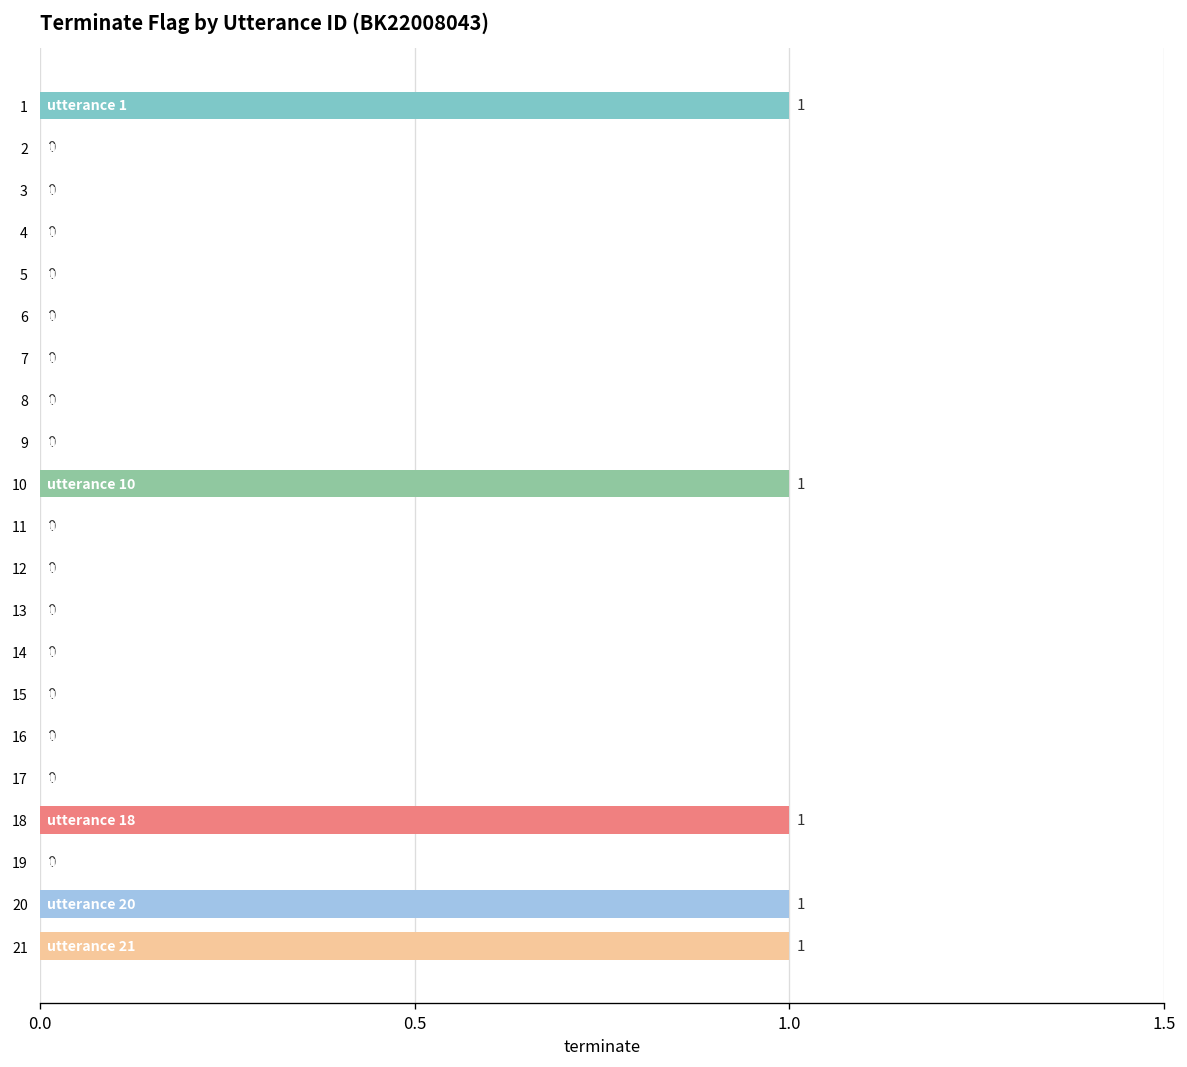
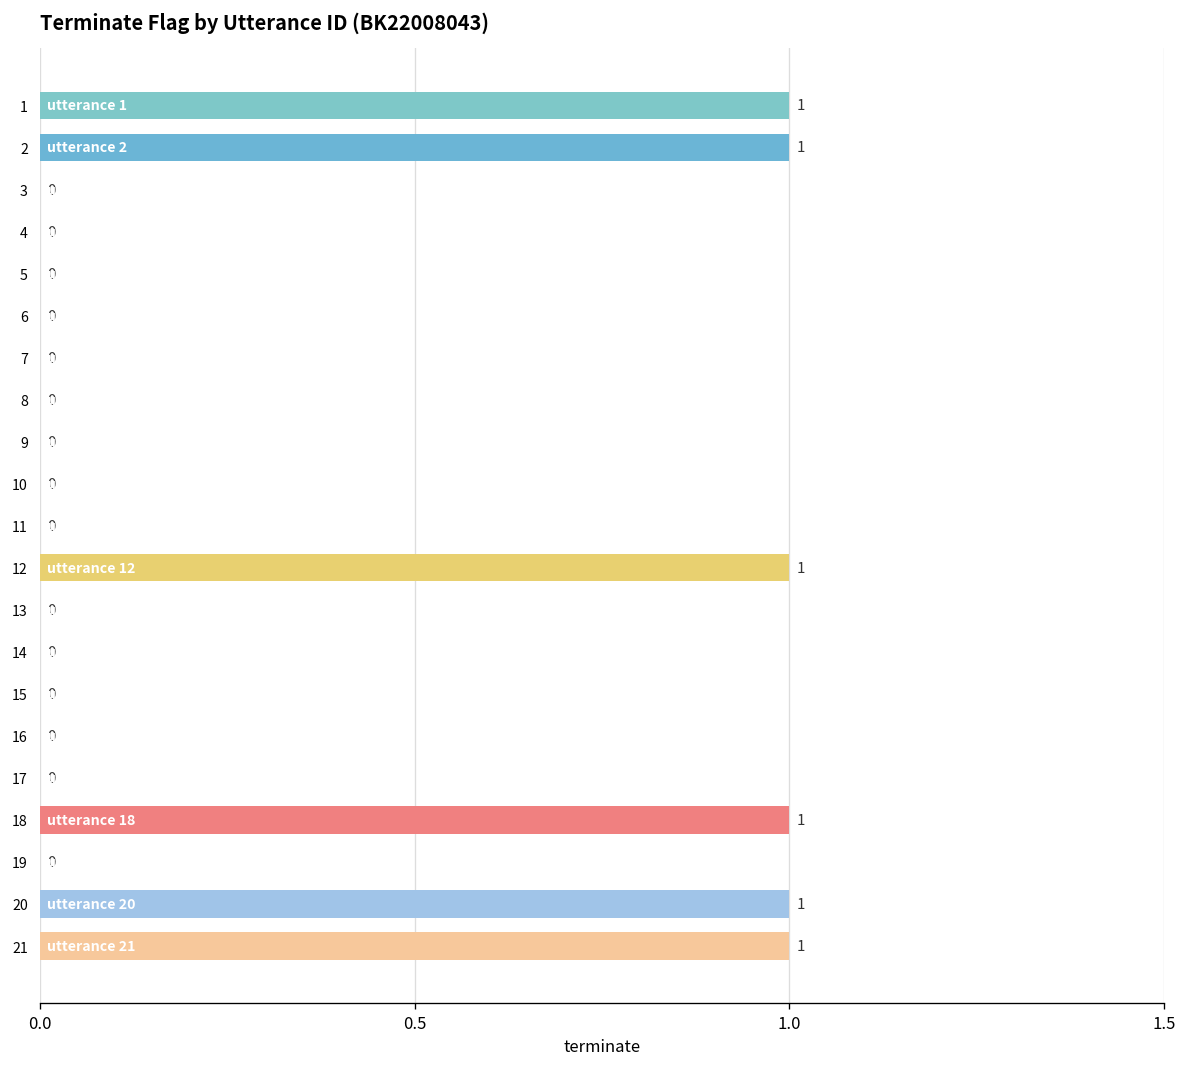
  {
    "1": 1,
-   "2": 0,
+   "2": 1,
    "3": 0,
    "4": 0,
    "5": 0,
    "6": 0,
    "7": 0,
    "8": 0,
    "9": 0,
-   "10": 1,
+   "10": 0,
    "11": 0,
-   "12": 0,
+   "12": 1,
    "13": 0,
    "14": 0,
    "15": 0,
    "16": 0,
    "17": 0,
    "18": 1,
    "19": 0,
    "20": 1,
    "21": 1
  }
